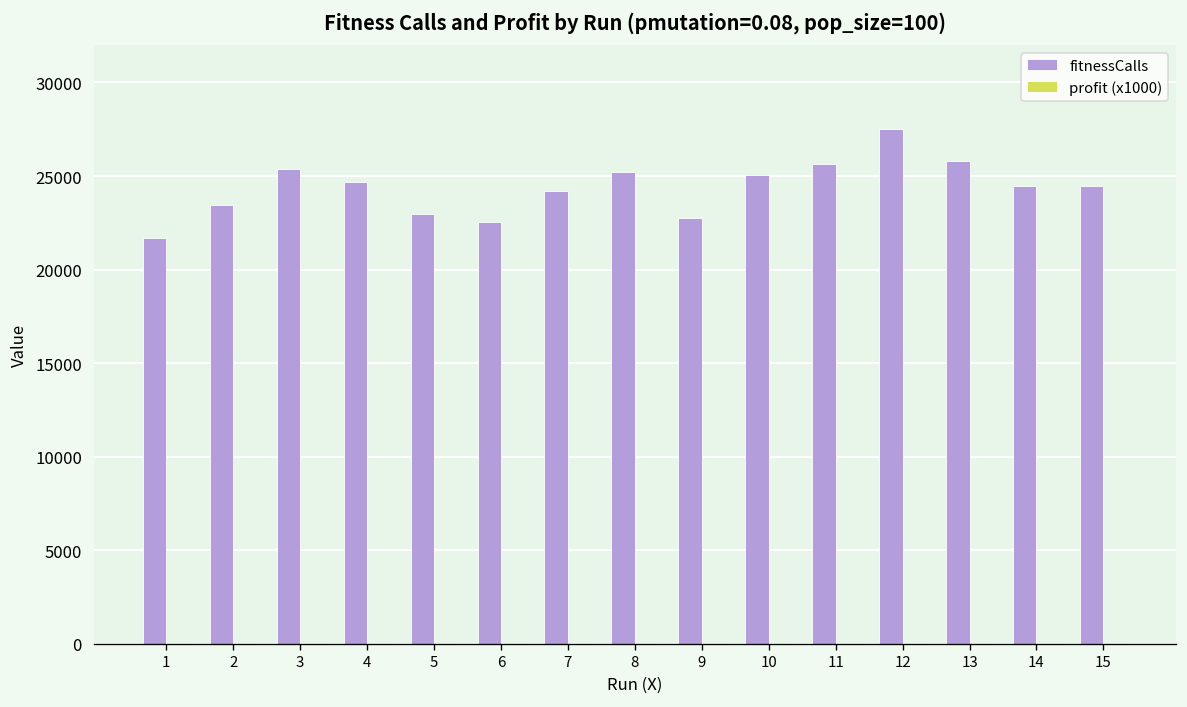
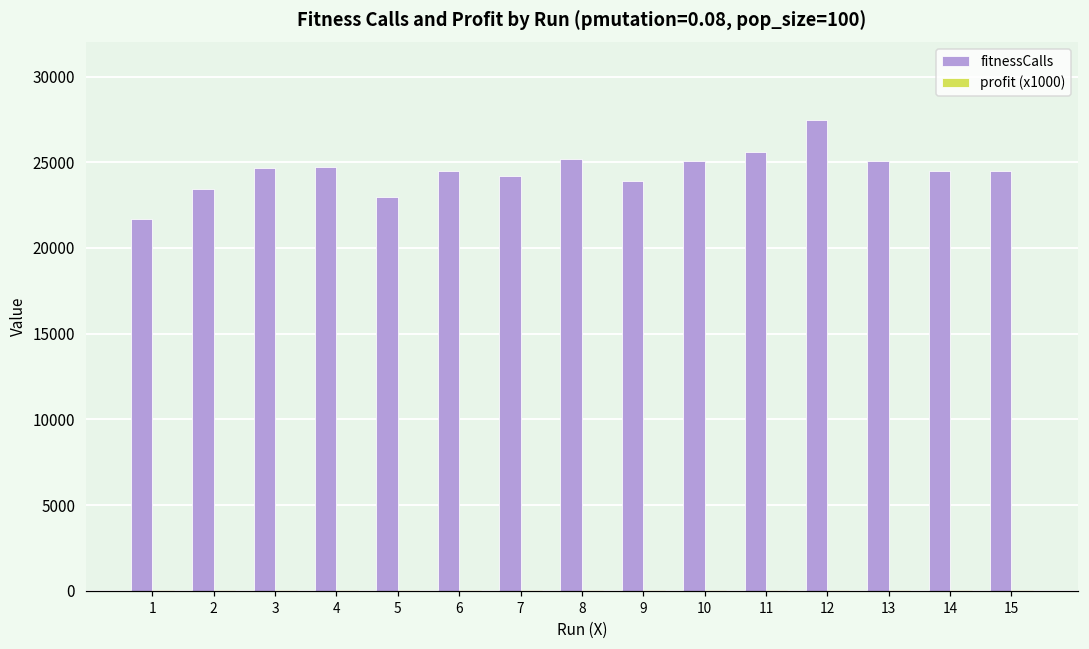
  {
    "fitnessCalls": {
      "1": 21700,
      "2": 23500,
-     "3": 25400,
+     "3": 24700,
      "4": 24700,
      "5": 23000,
-     "6": 22600,
+     "6": 24500,
      "7": 24200,
      "8": 25200,
-     "9": 22700,
+     "9": 23900,
      "10": 25100,
      "11": 25600,
      "12": 27500,
-     "13": 25800,
+     "13": 25100,
      "14": 24500,
      "15": 24500
    }
  }
